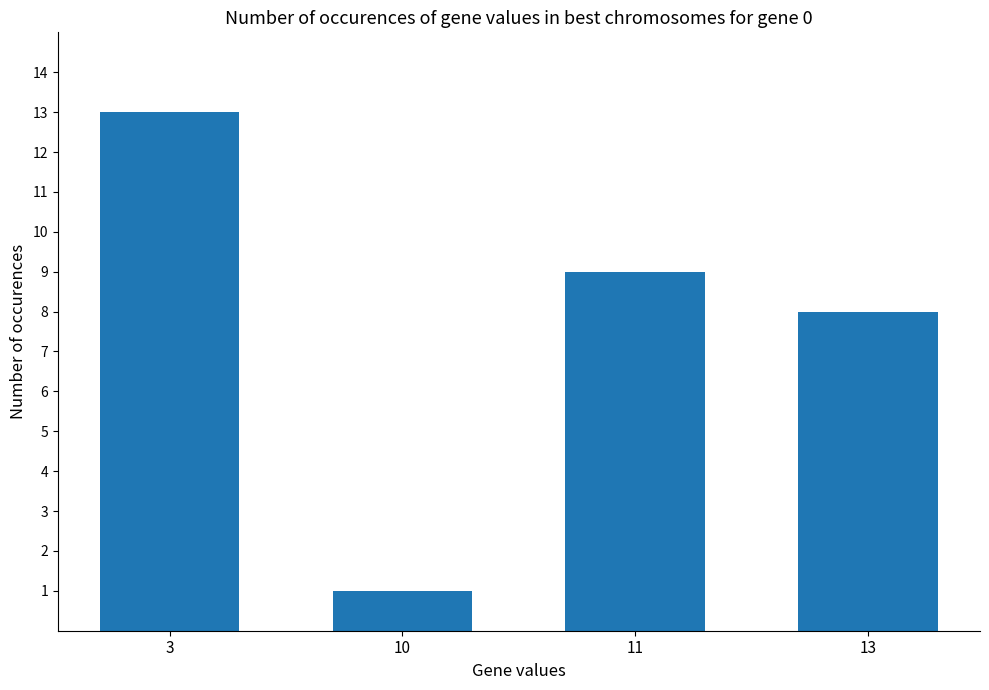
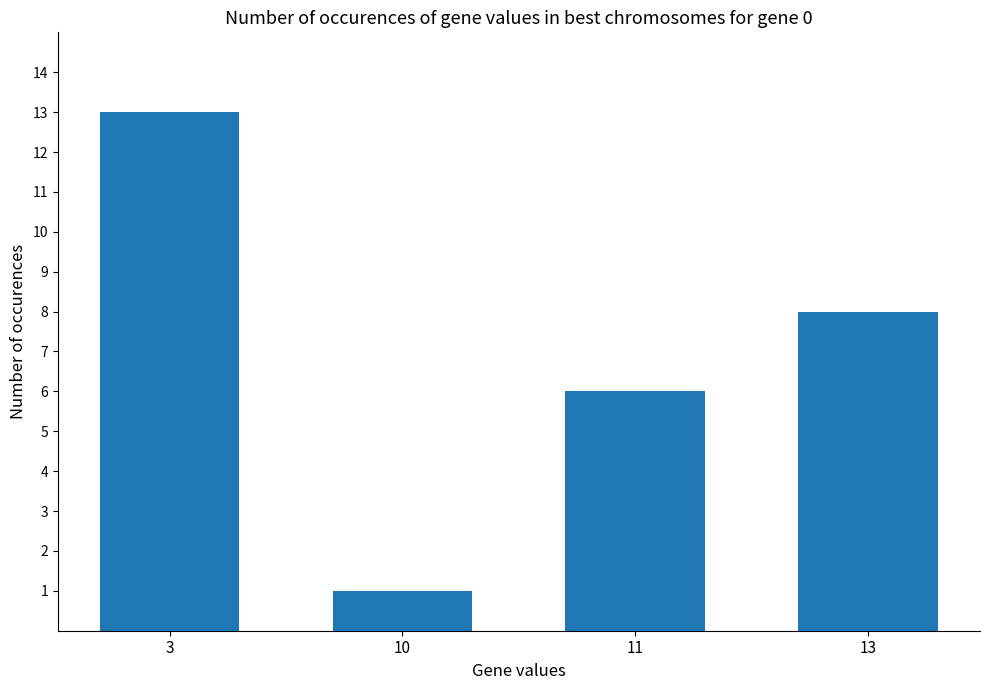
  {
    "3": 13,
    "10": 1,
-   "11": 9,
+   "11": 6,
    "13": 8
  }
